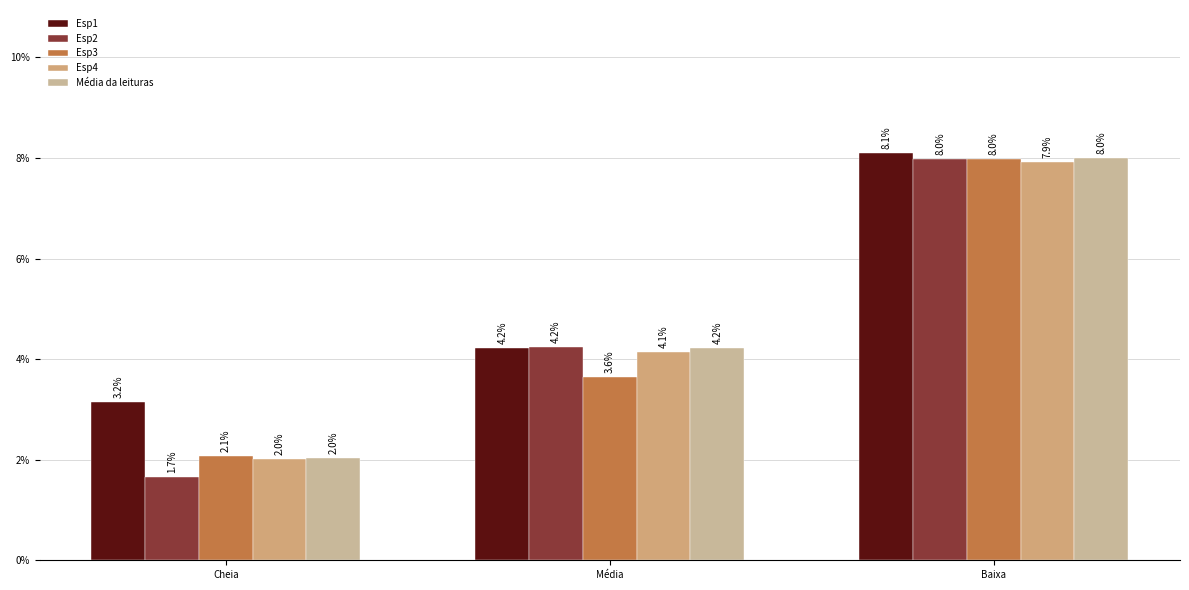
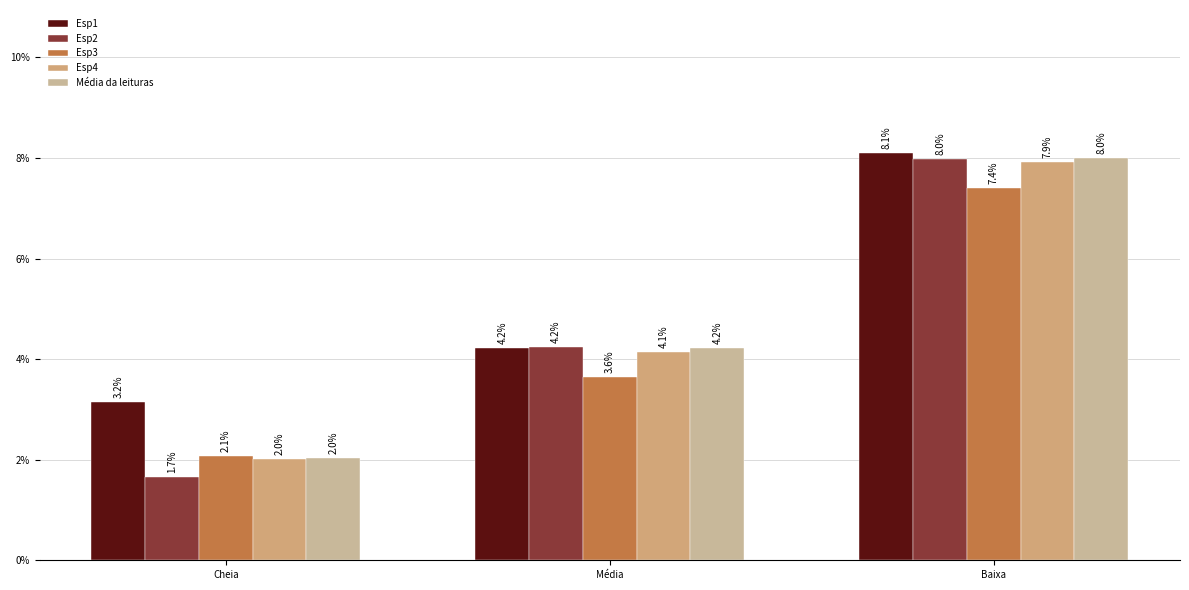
  {
    "Esp1": {
      "Cheia": "3.2%",
      "Média": "4.2%",
      "Baixa": "8.1%"
    },
    "Esp2": {
      "Cheia": "1.7%",
      "Média": "4.2%",
      "Baixa": "8.0%"
    },
    "Esp3": {
      "Cheia": "2.1%",
      "Média": "3.6%",
-     "Baixa": "8.0%"
+     "Baixa": "7.4%"
    }
  }
